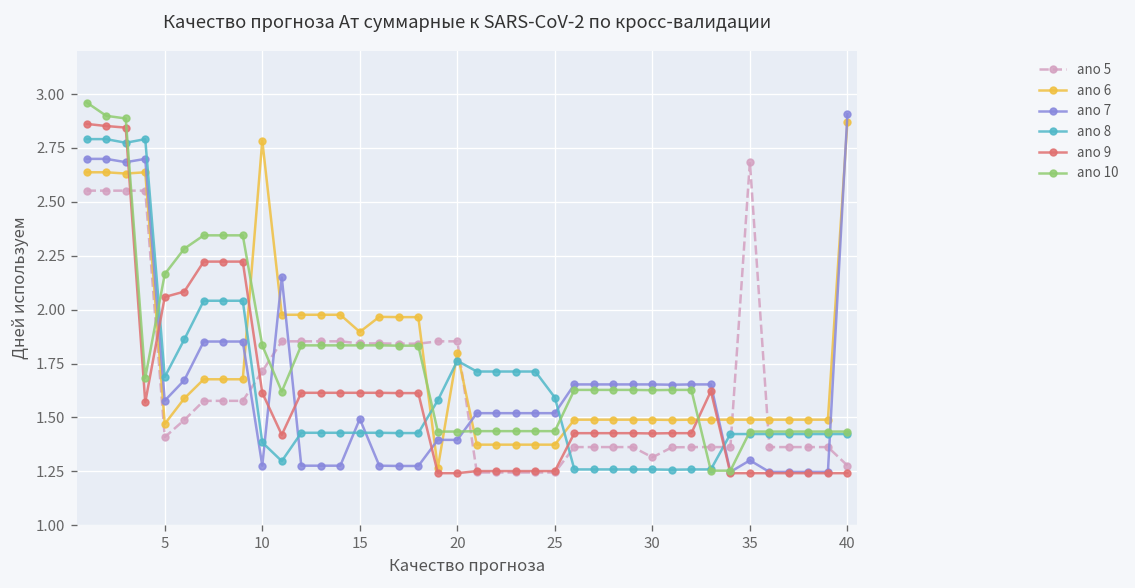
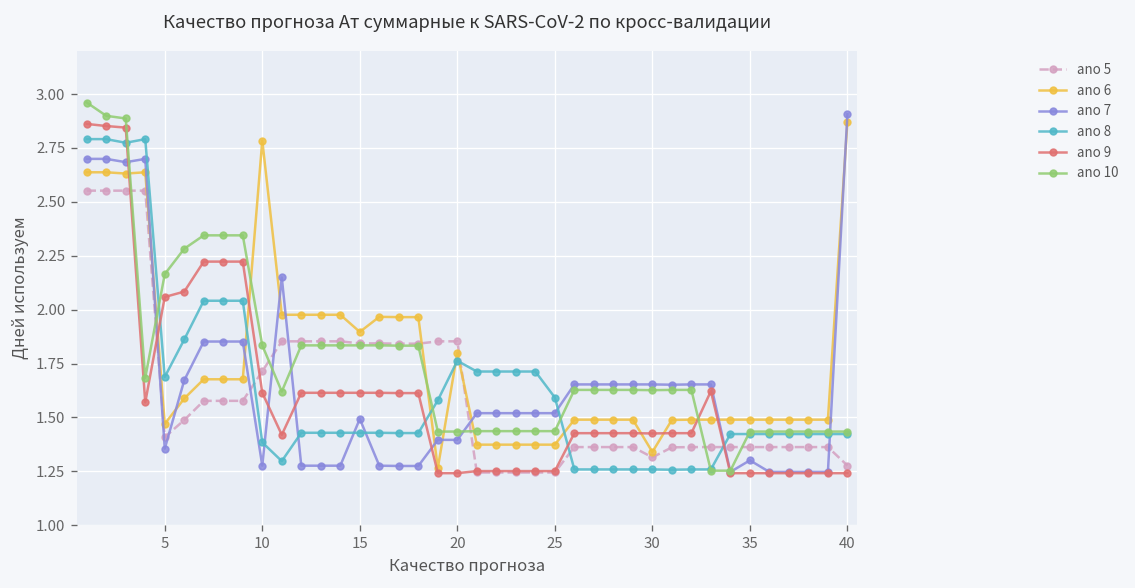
  {
    "ano 5": {
      "5": 1.41,
      "10": 1.71,
      "20": 1.85,
      "30": 1.32,
-     "35": 2.68,
+     "35": 1.36,
      "40": 1.28
    },
    "ano 6": {
      "5": 1.47,
      "10": 2.78,
      "15": 1.90,
      "20": 1.80,
      "25": 1.37,
-     "30": 1.49,
+     "30": 1.34,
      "35": 1.49,
      "40": 2.87
    },
    "ano 7": {
-     "5": 1.58,
+     "5": 1.36,
      "10": 1.28,
      "15": 1.49,
      "20": 1.40,
      "25": 1.52,
      "30": 1.65,
      "35": 1.30,
      "40": 2.91
    },
    "ano 8": {
      "5": 1.69,
      "10": 1.38,
      "15": 1.43,
      "20": 1.76,
      "25": 1.59,
      "30": 1.26
    },
    "ano 9": {
      "5": 2.06,
      "10": 1.61,
      "15": 1.61,
      "20": 1.24,
      "30": 1.43,
      "35": 1.24,
      "40": 1.24
    },
    "ano 10": {
      "5": 2.16,
      "10": 1.83,
      "20": 1.43,
      "25": 1.44,
      "30": 1.63
    }
  }
